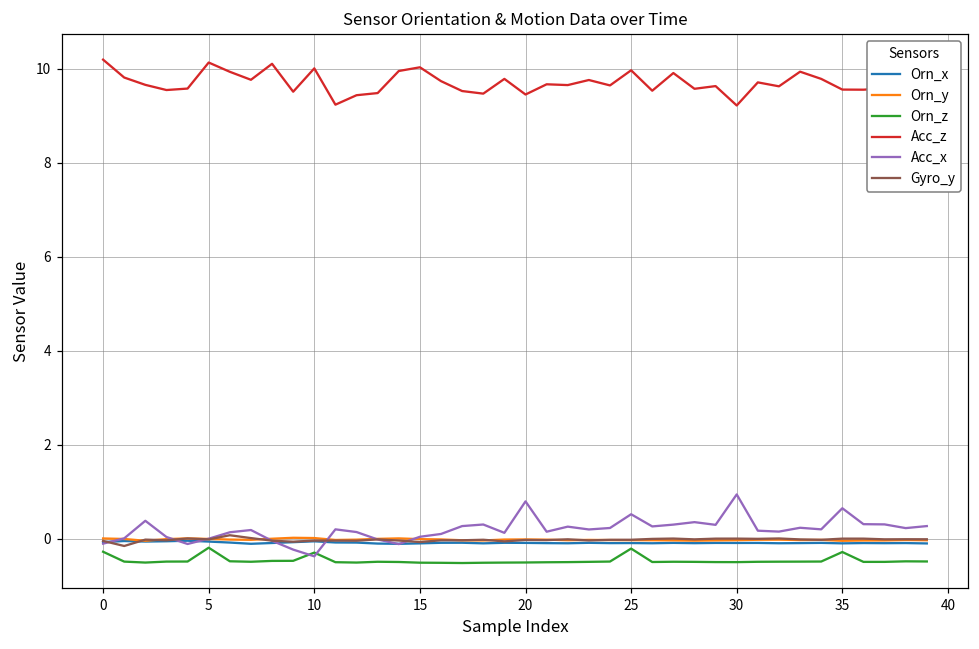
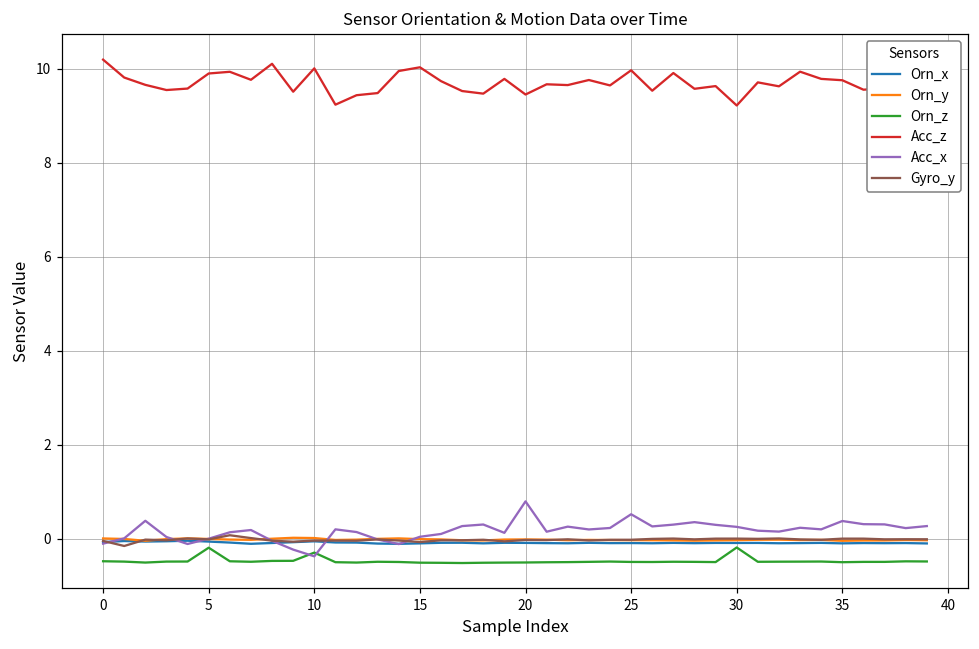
  {
    "Orn_x": {
      "20": -0.1,
      "25": -0.1
    },
    "Orn_z": {
-     "0": -0.3,
+     "0": -0.5,
      "5": -0.2,
      "10": -0.3,
      "15": -0.5,
      "20": -0.5,
-     "25": -0.2,
-     "30": -0.5,
-     "35": -0.3
+     "25": -0.5,
+     "30": -0.2,
+     "35": -0.5
    },
    "Acc_z": {
      "0": 10.2,
-     "5": 10.1,
+     "5": 9.9,
      "10": 10.0,
      "15": 10.0,
      "20": 9.5,
      "25": 10.0,
      "30": 9.2,
-     "35": 9.6
+     "35": 9.8
    },
    "Acc_x": {
      "10": -0.4,
      "20": 0.8,
      "25": 0.5,
-     "30": 0.9,
-     "35": 0.7
+     "30": 0.3,
+     "35": 0.4
    }
  }
